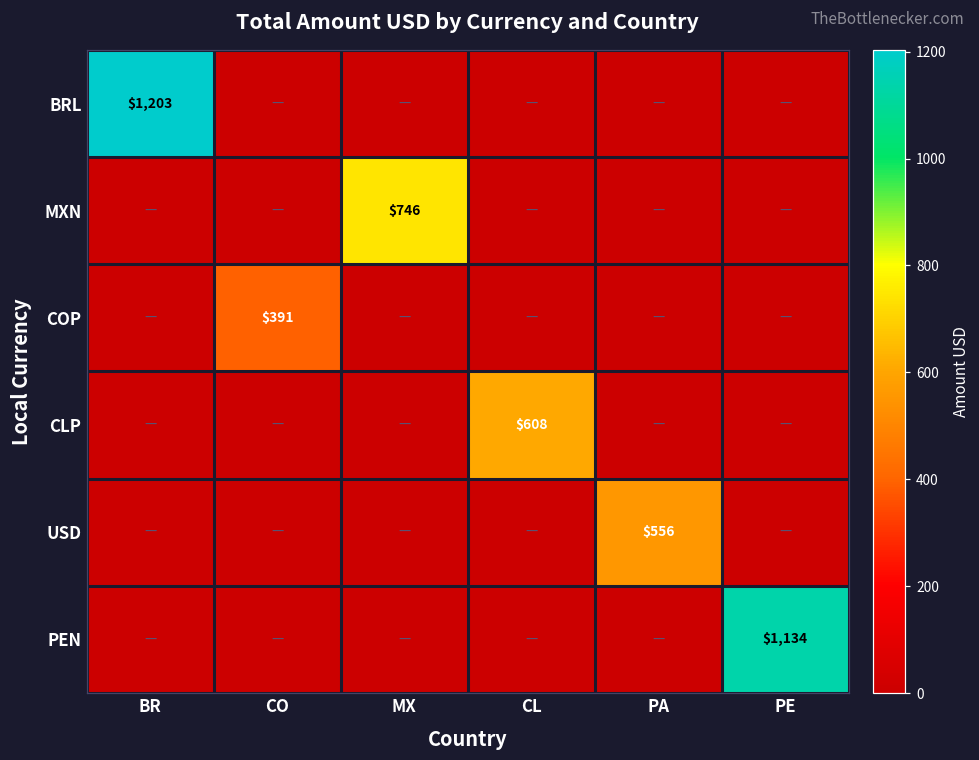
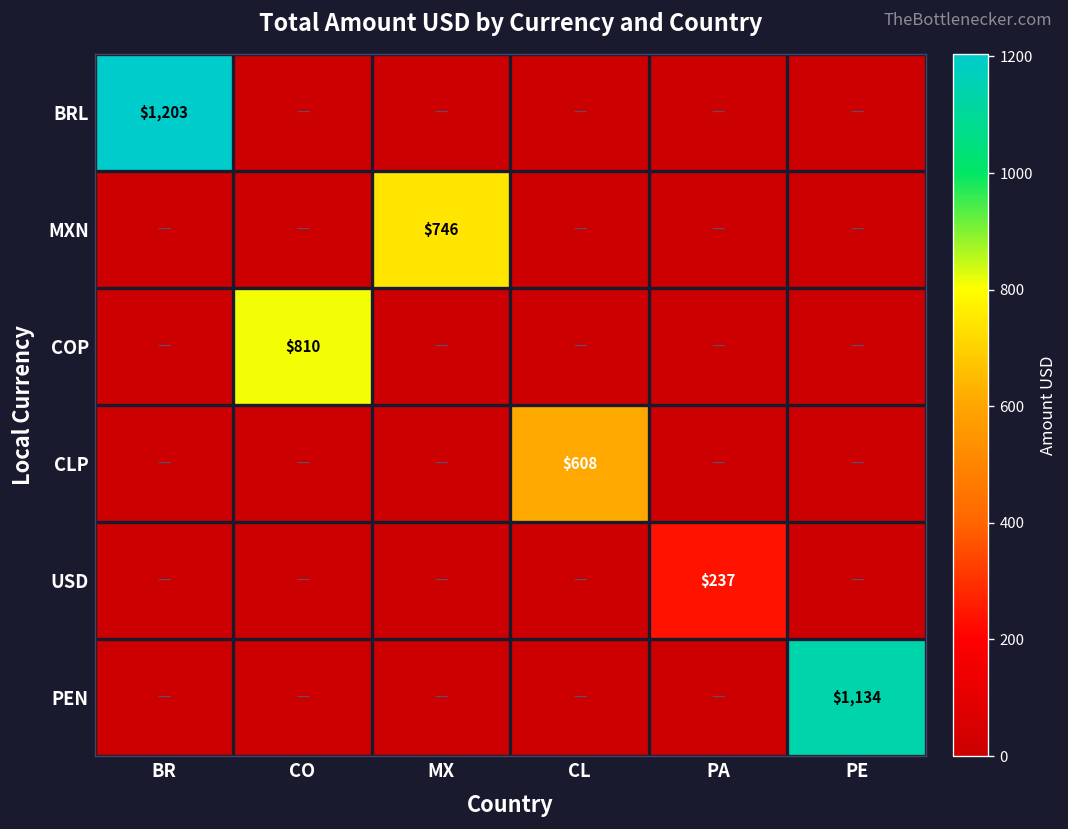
  {
    "BRL": {
      "BR": "$1,203"
    },
    "MXN": {
      "MX": "$746"
    },
    "COP": {
-     "CO": "$391"
+     "CO": "$810"
    },
    "CLP": {
      "CL": "$608"
    },
    "USD": {
-     "PA": "$556"
+     "PA": "$237"
    },
    "PEN": {
      "PE": "$1,134"
    }
  }
